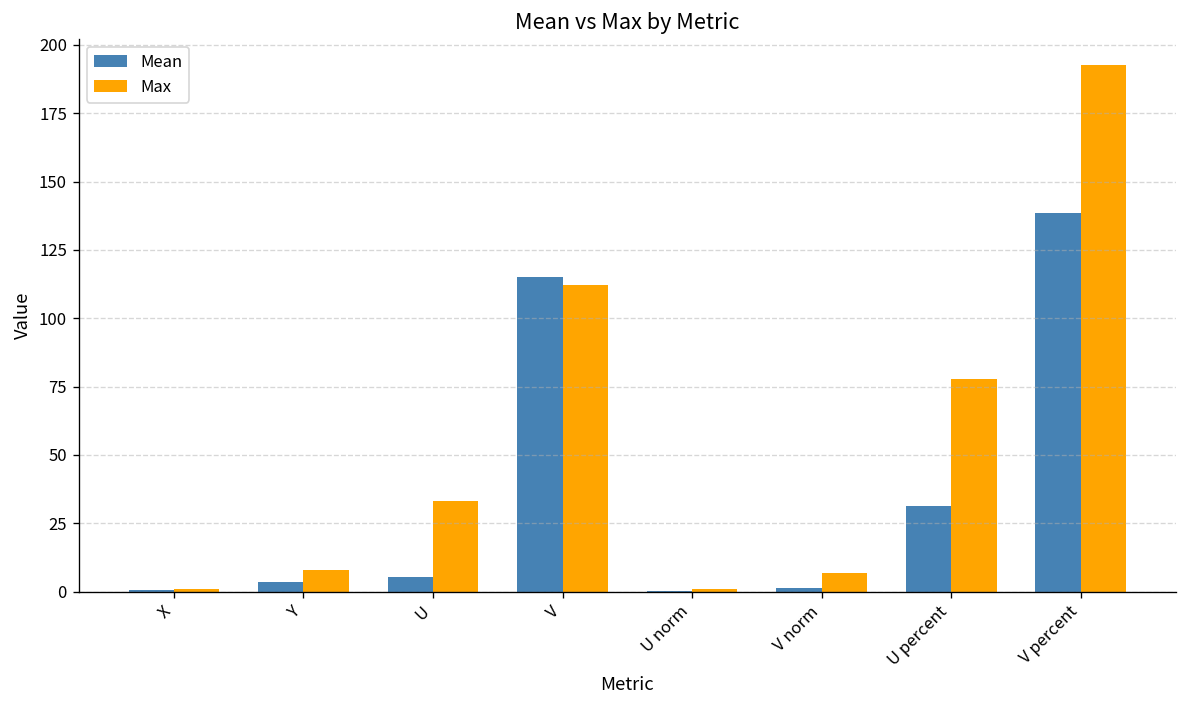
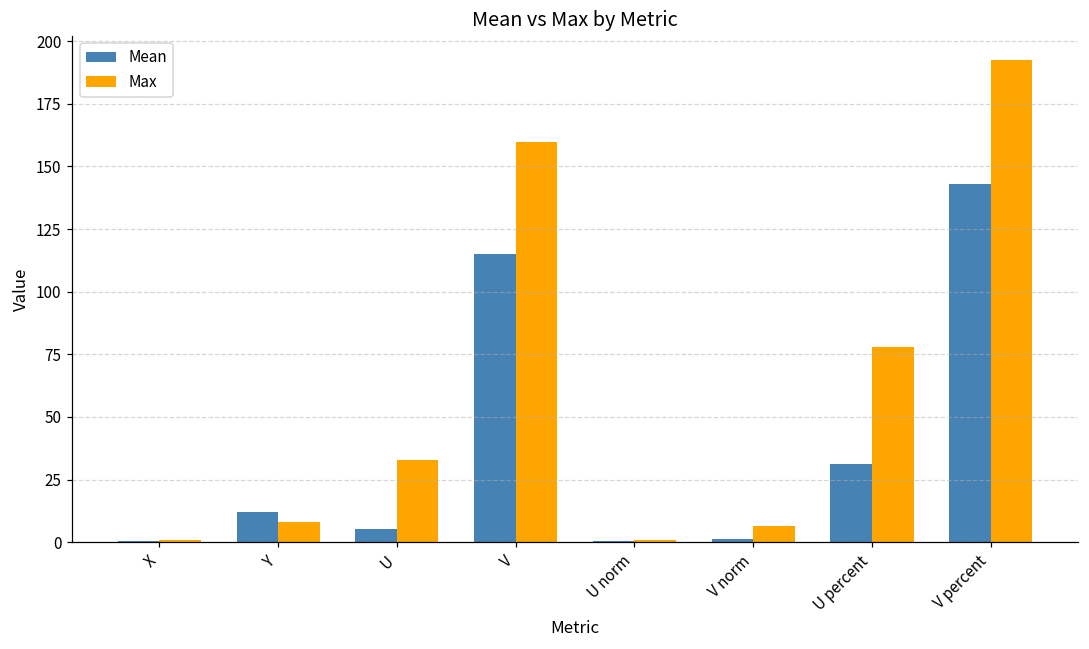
  {
    "Mean": {
-     "Y": 3,
+     "Y": 12,
      "U": 5,
      "V": 115,
      "V norm": 1,
      "U percent": 31,
-     "V percent": 138
+     "V percent": 143
    },
    "Max": {
      "Y": 8,
      "U": 33,
-     "V": 112,
+     "V": 160,
      "V norm": 7,
      "U percent": 78,
      "V percent": 193
    }
  }
